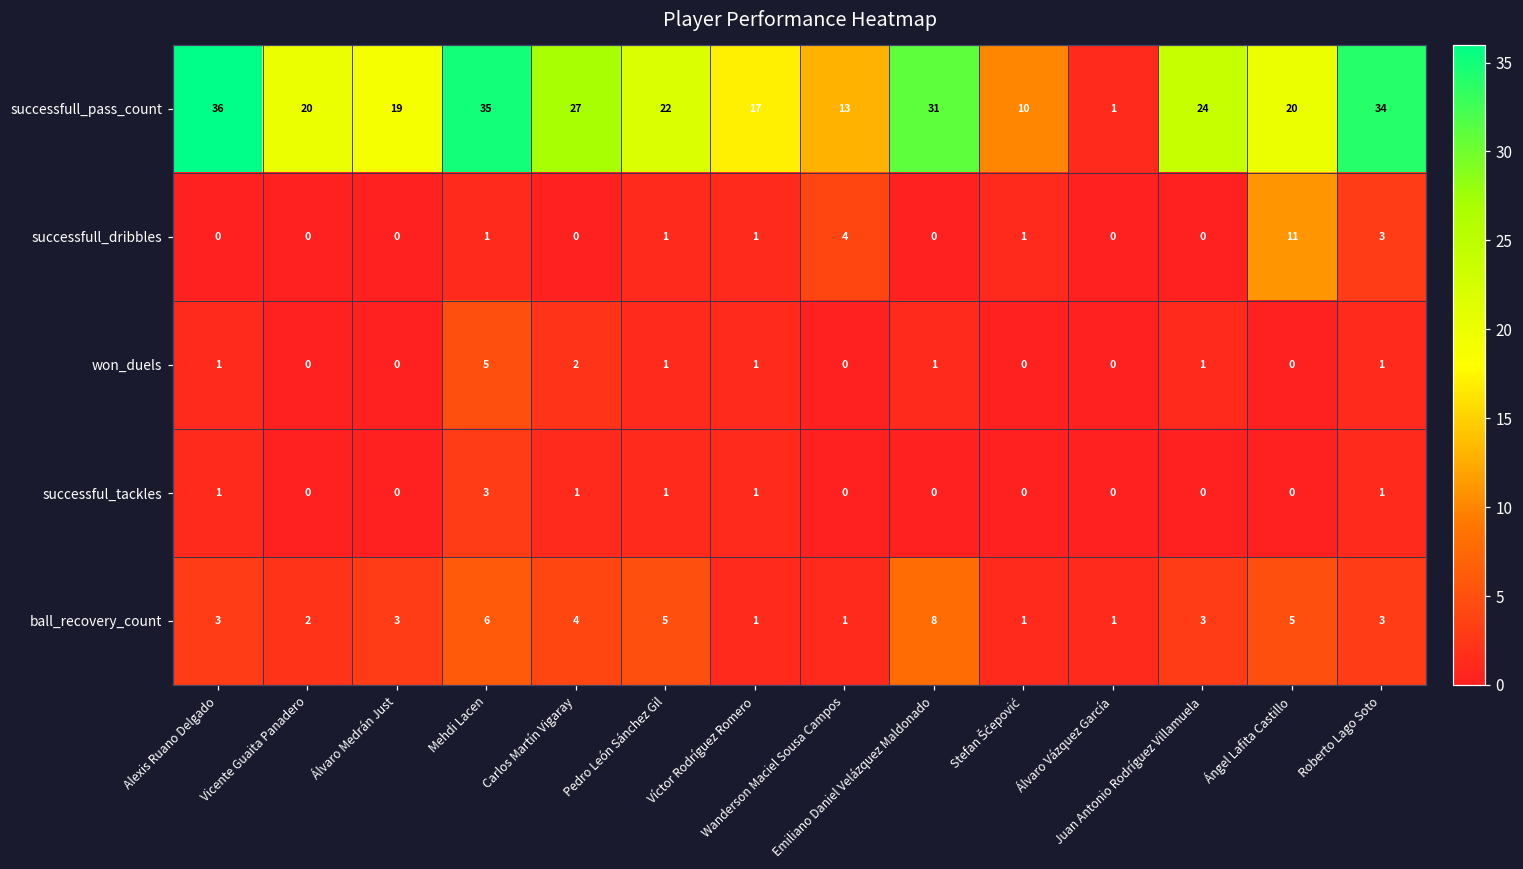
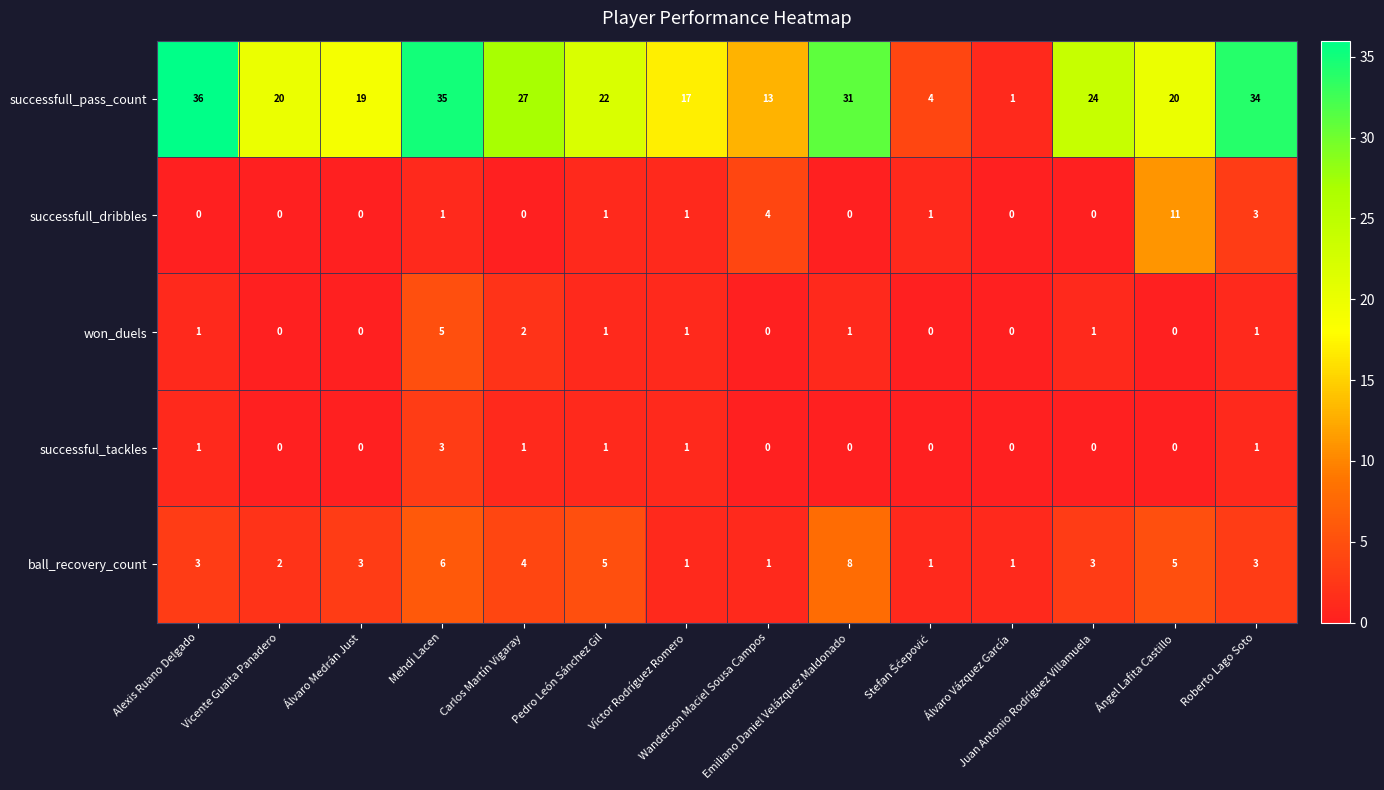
  {
    "successfull_pass_count": {
      "Alexis Ruano Delgado": 36,
      "Vicente Guaita Panadero": 20,
      "Álvaro Medrán Just": 19,
      "Mehdi Lacen": 35,
      "Carlos Martín Vigaray": 27,
      "Pedro León Sánchez Gil": 22,
      "Víctor Rodríguez Romero": 17,
      "Wanderson Maciel Sousa Campos": 13,
      "Emiliano Daniel Velázquez Maldonado": 31,
-     "Stefan Šćepović": 10,
+     "Stefan Šćepović": 4,
      "Álvaro Vázquez García": 1,
      "Juan Antonio Rodríguez Villamuela": 24,
      "Ángel Lafita Castillo": 20,
      "Roberto Lago Soto": 34
    },
    "successfull_dribbles": {
      "Alexis Ruano Delgado": 0,
      "Vicente Guaita Panadero": 0,
      "Álvaro Medrán Just": 0,
      "Mehdi Lacen": 1,
      "Carlos Martín Vigaray": 0,
      "Pedro León Sánchez Gil": 1,
      "Víctor Rodríguez Romero": 1,
      "Wanderson Maciel Sousa Campos": 4,
      "Emiliano Daniel Velázquez Maldonado": 0,
      "Stefan Šćepović": 1,
      "Álvaro Vázquez García": 0,
      "Juan Antonio Rodríguez Villamuela": 0,
      "Ángel Lafita Castillo": 11,
      "Roberto Lago Soto": 3
    },
    "won_duels": {
      "Alexis Ruano Delgado": 1,
      "Vicente Guaita Panadero": 0,
      "Álvaro Medrán Just": 0,
      "Mehdi Lacen": 5,
      "Carlos Martín Vigaray": 2,
      "Pedro León Sánchez Gil": 1,
      "Víctor Rodríguez Romero": 1,
      "Wanderson Maciel Sousa Campos": 0,
      "Emiliano Daniel Velázquez Maldonado": 1,
      "Stefan Šćepović": 0,
      "Álvaro Vázquez García": 0,
      "Juan Antonio Rodríguez Villamuela": 1,
      "Ángel Lafita Castillo": 0,
      "Roberto Lago Soto": 1
    },
    "successful_tackles": {
      "Alexis Ruano Delgado": 1,
      "Vicente Guaita Panadero": 0,
      "Álvaro Medrán Just": 0,
      "Mehdi Lacen": 3,
      "Carlos Martín Vigaray": 1,
      "Pedro León Sánchez Gil": 1,
      "Víctor Rodríguez Romero": 1,
      "Wanderson Maciel Sousa Campos": 0,
      "Emiliano Daniel Velázquez Maldonado": 0,
      "Stefan Šćepović": 0,
      "Álvaro Vázquez García": 0,
      "Juan Antonio Rodríguez Villamuela": 0,
      "Ángel Lafita Castillo": 0,
      "Roberto Lago Soto": 1
    },
    "ball_recovery_count": {
      "Alexis Ruano Delgado": 3,
      "Vicente Guaita Panadero": 2,
      "Álvaro Medrán Just": 3,
      "Mehdi Lacen": 6,
      "Carlos Martín Vigaray": 4,
      "Pedro León Sánchez Gil": 5,
      "Víctor Rodríguez Romero": 1,
      "Wanderson Maciel Sousa Campos": 1,
      "Emiliano Daniel Velázquez Maldonado": 8,
      "Stefan Šćepović": 1,
      "Álvaro Vázquez García": 1,
      "Juan Antonio Rodríguez Villamuela": 3,
      "Ángel Lafita Castillo": 5,
      "Roberto Lago Soto": 3
    }
  }
